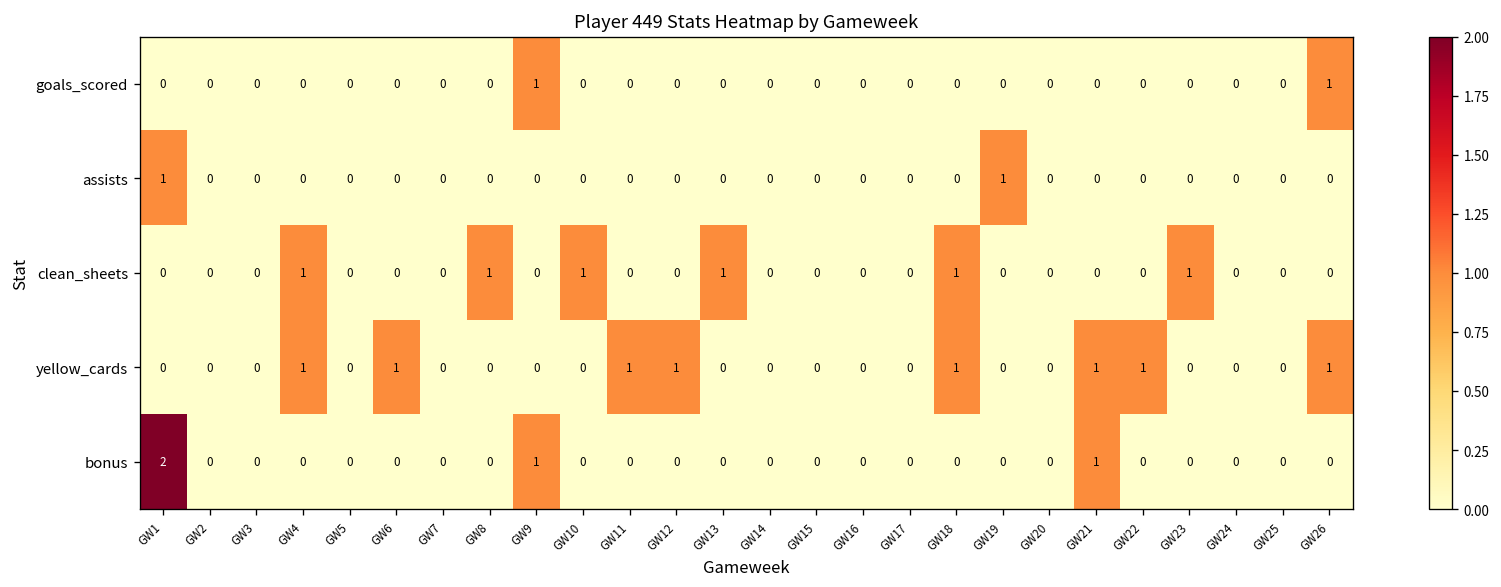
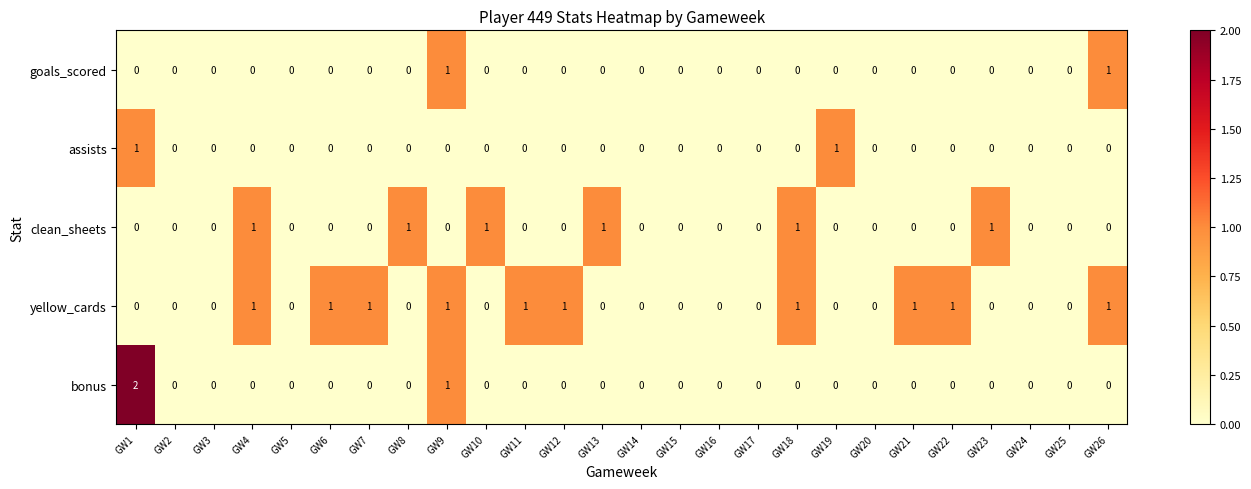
  {
    "goals_scored": {
      "GW1": 0,
      "GW2": 0,
      "GW3": 0,
      "GW4": 0,
      "GW5": 0,
      "GW6": 0,
      "GW7": 0,
      "GW8": 0,
      "GW9": 1,
      "GW10": 0,
      "GW11": 0,
      "GW12": 0,
      "GW13": 0,
      "GW14": 0,
      "GW15": 0,
      "GW16": 0,
      "GW17": 0,
      "GW18": 0,
      "GW19": 0,
      "GW20": 0,
      "GW21": 0,
      "GW22": 0,
      "GW23": 0,
      "GW24": 0,
      "GW25": 0,
      "GW26": 1
    },
    "assists": {
      "GW1": 1,
      "GW2": 0,
      "GW3": 0,
      "GW4": 0,
      "GW5": 0,
      "GW6": 0,
      "GW7": 0,
      "GW8": 0,
      "GW9": 0,
      "GW10": 0,
      "GW11": 0,
      "GW12": 0,
      "GW13": 0,
      "GW14": 0,
      "GW15": 0,
      "GW16": 0,
      "GW17": 0,
      "GW18": 0,
      "GW19": 1,
      "GW20": 0,
      "GW21": 0,
      "GW22": 0,
      "GW23": 0,
      "GW24": 0,
      "GW25": 0,
      "GW26": 0
    },
    "clean_sheets": {
      "GW1": 0,
      "GW2": 0,
      "GW3": 0,
      "GW4": 1,
      "GW5": 0,
      "GW6": 0,
      "GW7": 0,
      "GW8": 1,
      "GW9": 0,
      "GW10": 1,
      "GW11": 0,
      "GW12": 0,
      "GW13": 1,
      "GW14": 0,
      "GW15": 0,
      "GW16": 0,
      "GW17": 0,
      "GW18": 1,
      "GW19": 0,
      "GW20": 0,
      "GW21": 0,
      "GW22": 0,
      "GW23": 1,
      "GW24": 0,
      "GW25": 0,
      "GW26": 0
    },
    "yellow_cards": {
      "GW1": 0,
      "GW2": 0,
      "GW3": 0,
      "GW4": 1,
      "GW5": 0,
      "GW6": 1,
-     "GW7": 0,
+     "GW7": 1,
      "GW8": 0,
-     "GW9": 0,
+     "GW9": 1,
      "GW10": 0,
      "GW11": 1,
      "GW12": 1,
      "GW13": 0,
      "GW14": 0,
      "GW15": 0,
      "GW16": 0,
      "GW17": 0,
      "GW18": 1,
      "GW19": 0,
      "GW20": 0,
      "GW21": 1,
      "GW22": 1,
      "GW23": 0,
      "GW24": 0,
      "GW25": 0,
      "GW26": 1
    },
    "bonus": {
      "GW1": 2,
      "GW2": 0,
      "GW3": 0,
      "GW4": 0,
      "GW5": 0,
      "GW6": 0,
      "GW7": 0,
      "GW8": 0,
      "GW9": 1,
      "GW10": 0,
      "GW11": 0,
      "GW12": 0,
      "GW13": 0,
      "GW14": 0,
      "GW15": 0,
      "GW16": 0,
      "GW17": 0,
      "GW18": 0,
      "GW19": 0,
      "GW20": 0,
-     "GW21": 1,
+     "GW21": 0,
      "GW22": 0,
      "GW23": 0,
      "GW24": 0,
      "GW25": 0,
      "GW26": 0
    }
  }
